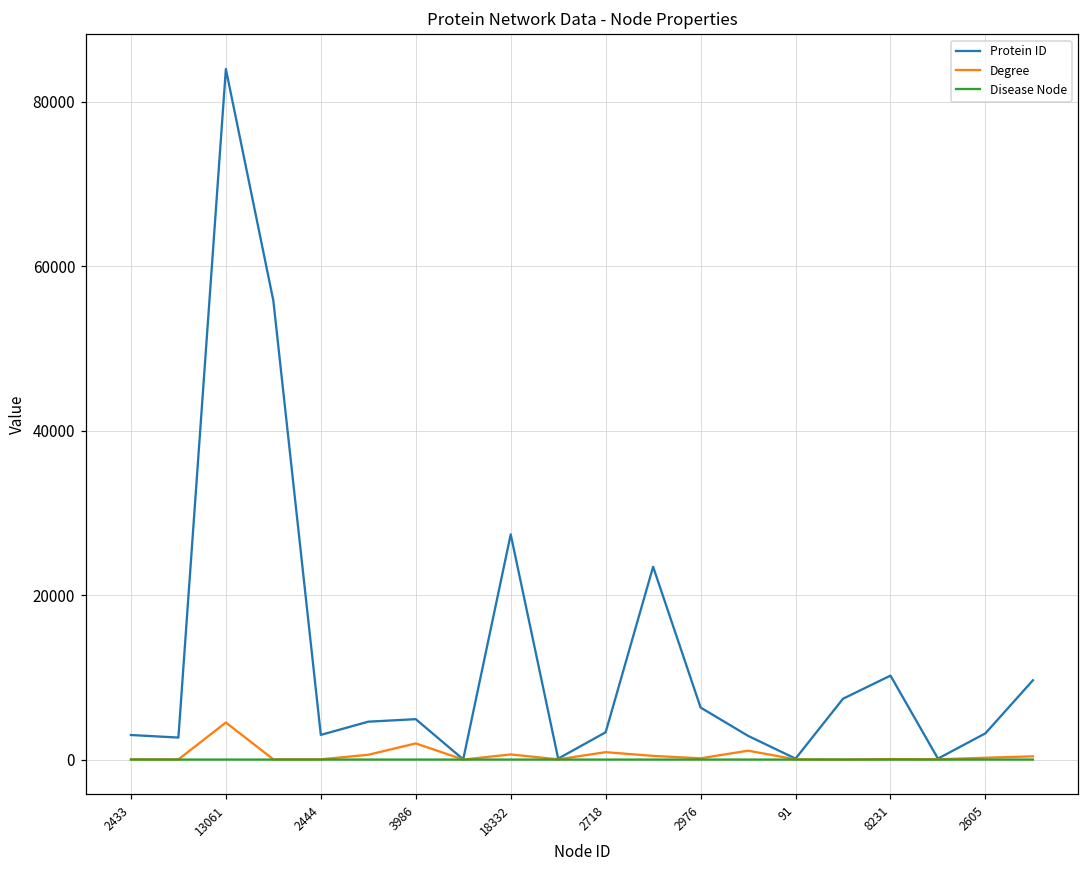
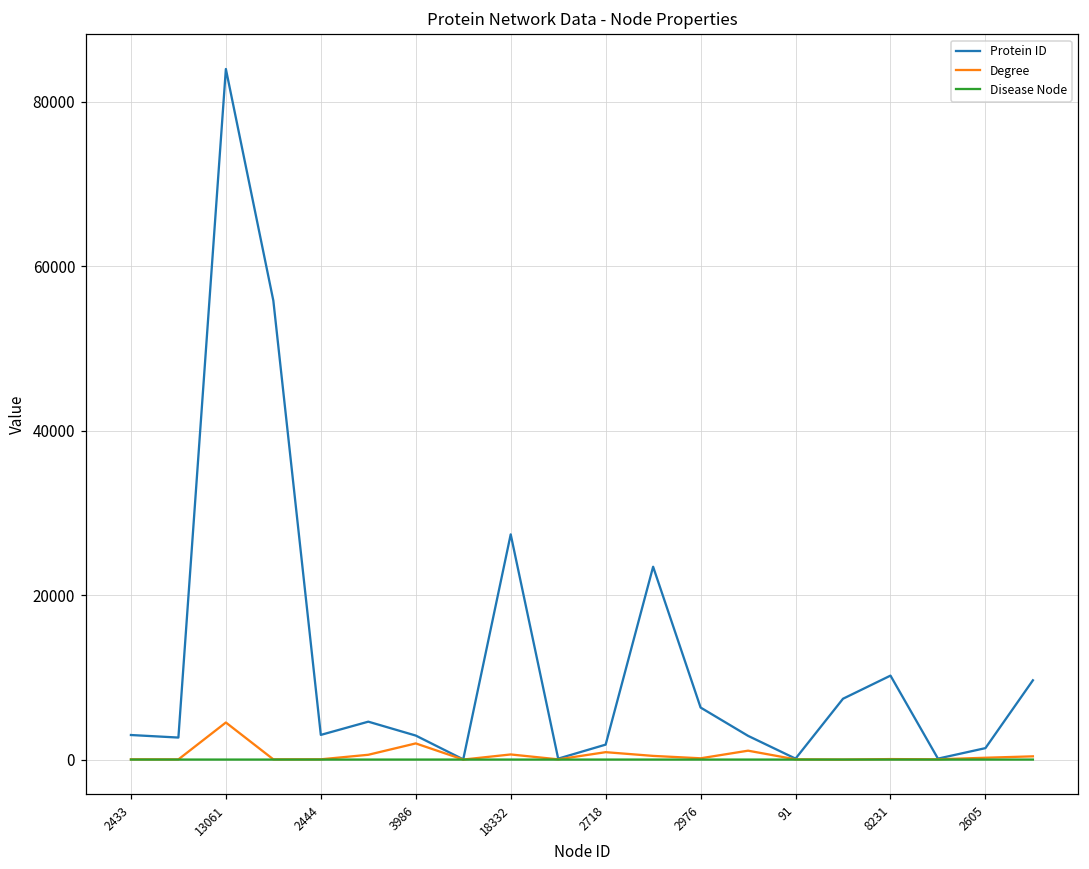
  {
    "Protein ID": {
      "2433": 3000,
      "13061": 84000,
      "2444": 3000,
-     "3986": 5000,
+     "3986": 3000,
      "18332": 27000,
-     "2718": 3000,
+     "2718": 2000,
      "2976": 6000,
      "8231": 10000,
-     "2605": 3000
+     "2605": 1000
    },
    "Degree": {
      "13061": 5000,
      "3986": 2000,
      "18332": 1000,
      "2718": 1000
    },
    "Disease Node": {
      "13061": 0,
      "3986": 0,
      "18332": 0,
      "2718": 0
    }
  }
